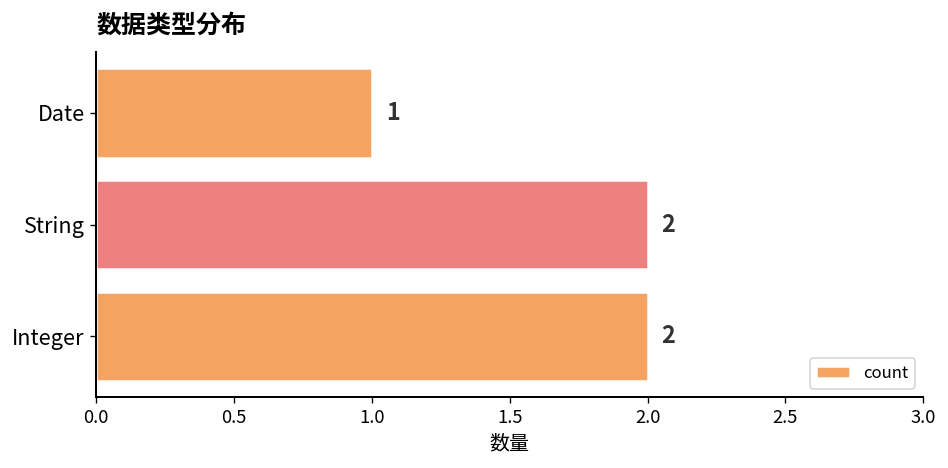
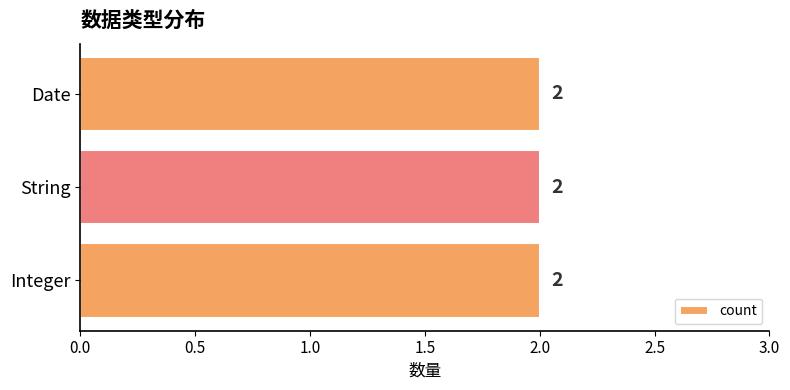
  {
-   "Date": 1,
+   "Date": 2,
    "String": 2,
    "Integer": 2
  }
